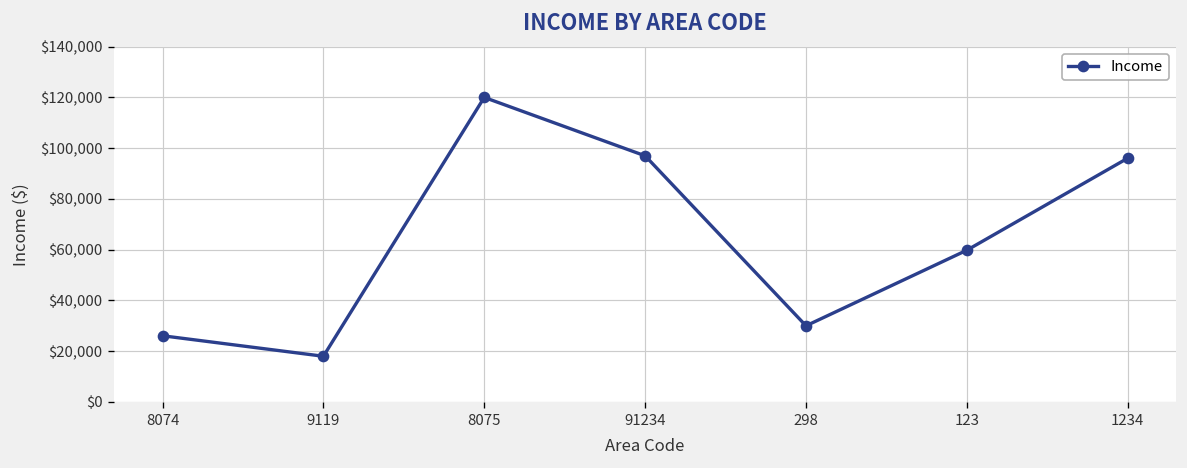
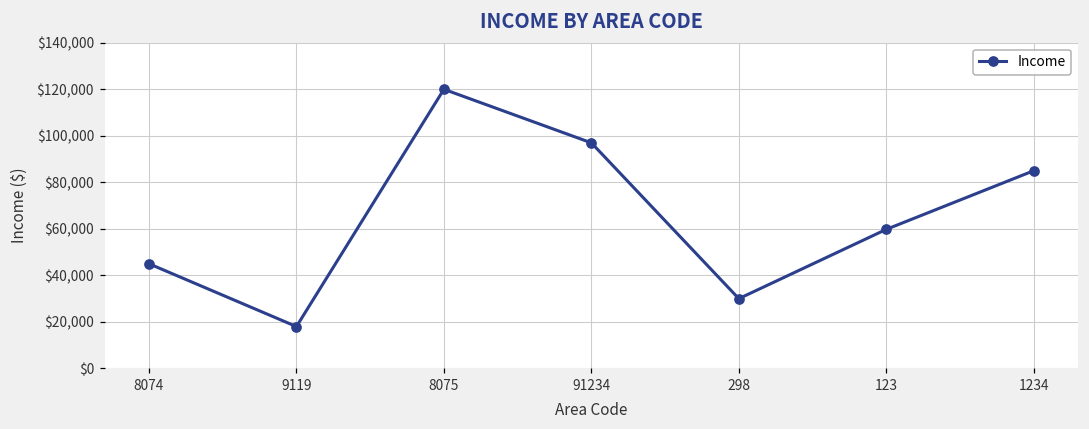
  {
-   "8074": "$26,000",
+   "8074": "$45,000",
    "9119": "$18,000",
    "8075": "$120,000",
    "91234": "$97,000",
    "298": "$30,000",
    "123": "$60,000",
-   "1234": "$96,000"
+   "1234": "$85,000"
  }
